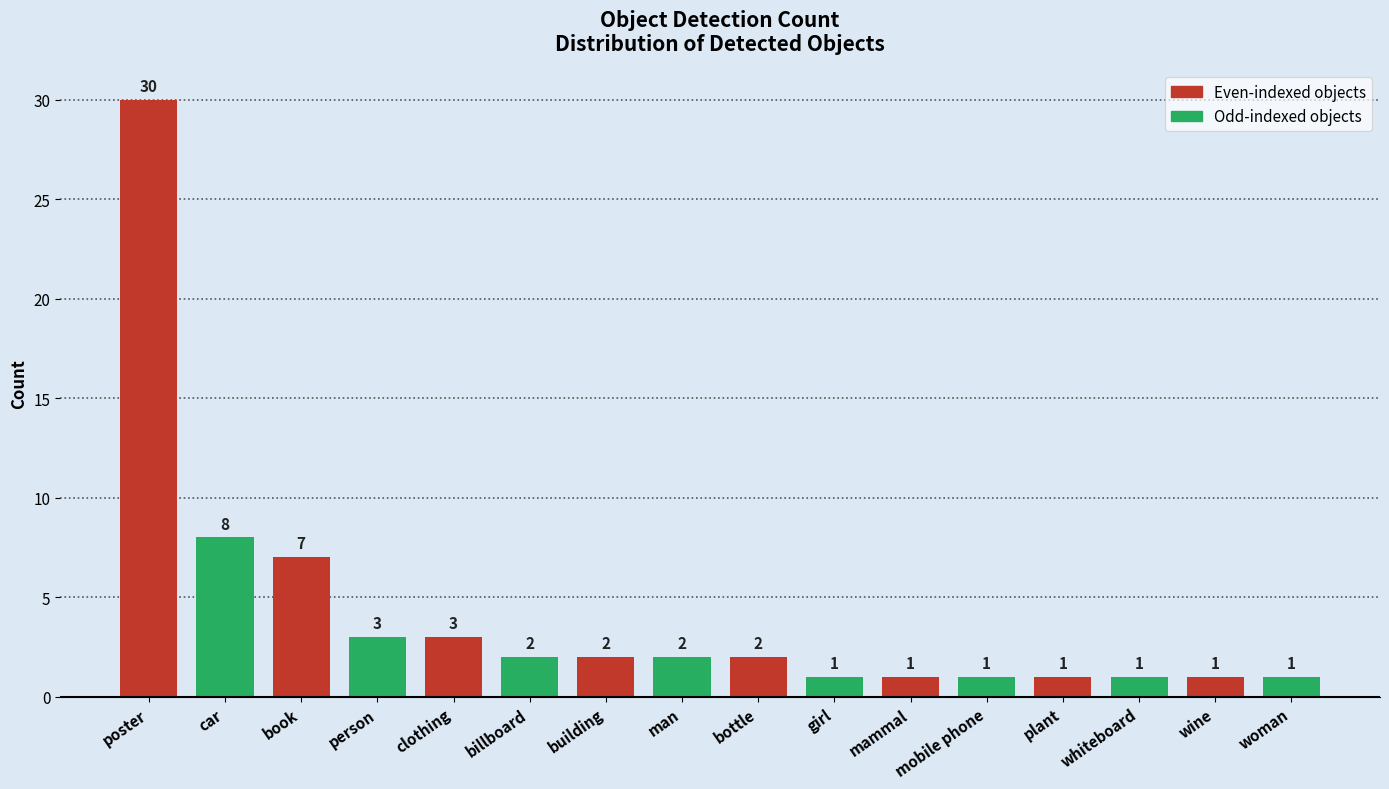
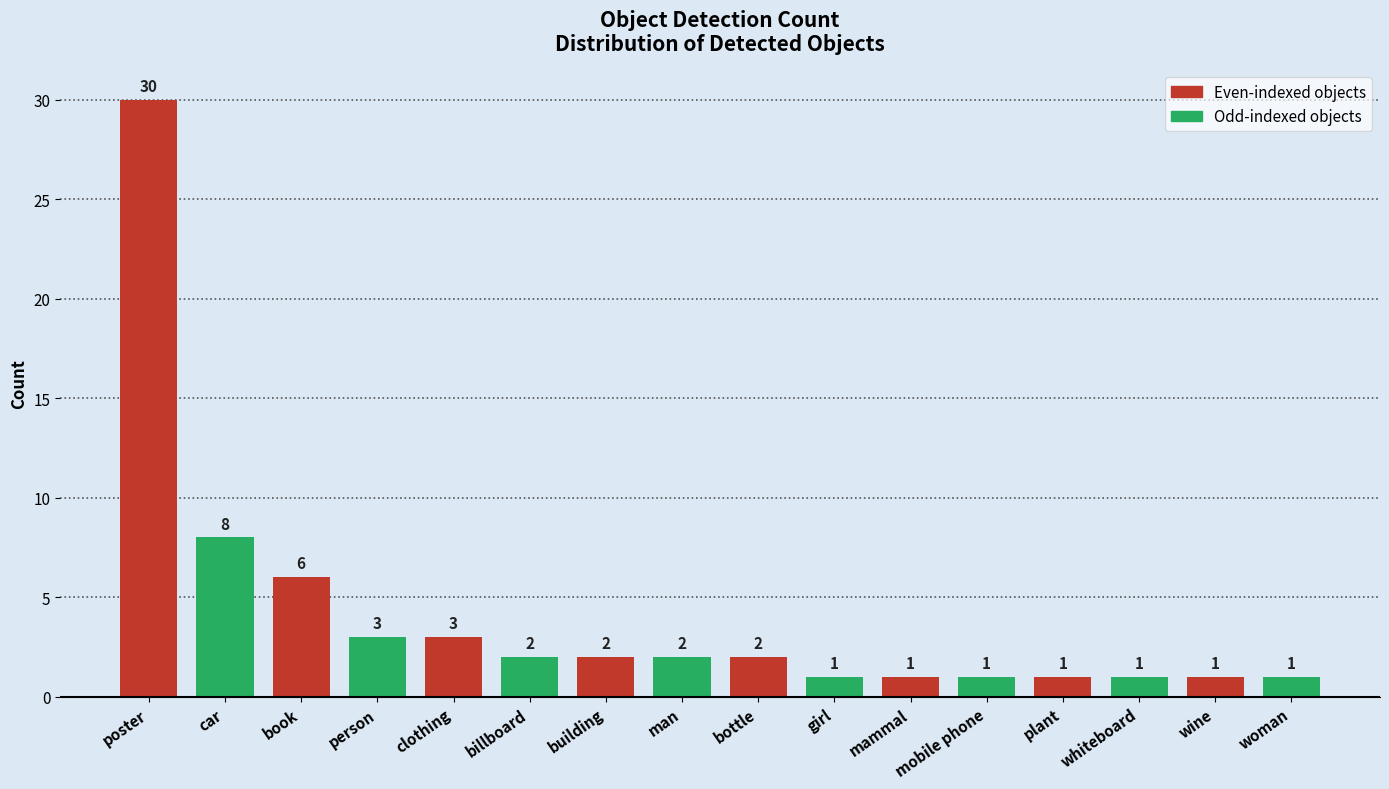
  {
    "poster": 30,
    "car": 8,
-   "book": 7,
+   "book": 6,
    "person": 3,
    "clothing": 3,
    "billboard": 2,
    "building": 2,
    "man": 2,
    "bottle": 2,
    "girl": 1,
    "mammal": 1,
    "mobile phone": 1,
    "plant": 1,
    "whiteboard": 1,
    "wine": 1,
    "woman": 1
  }
